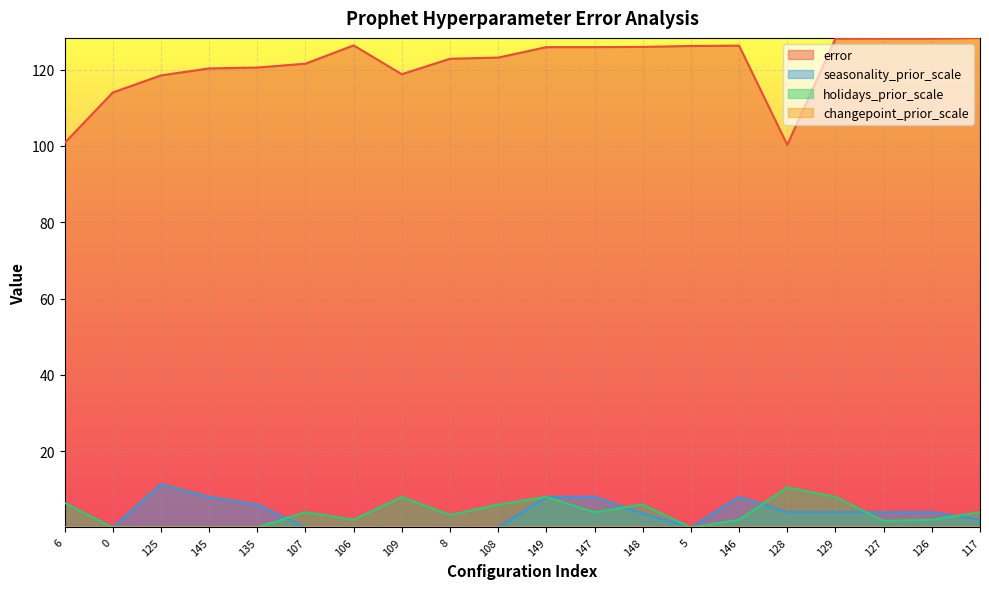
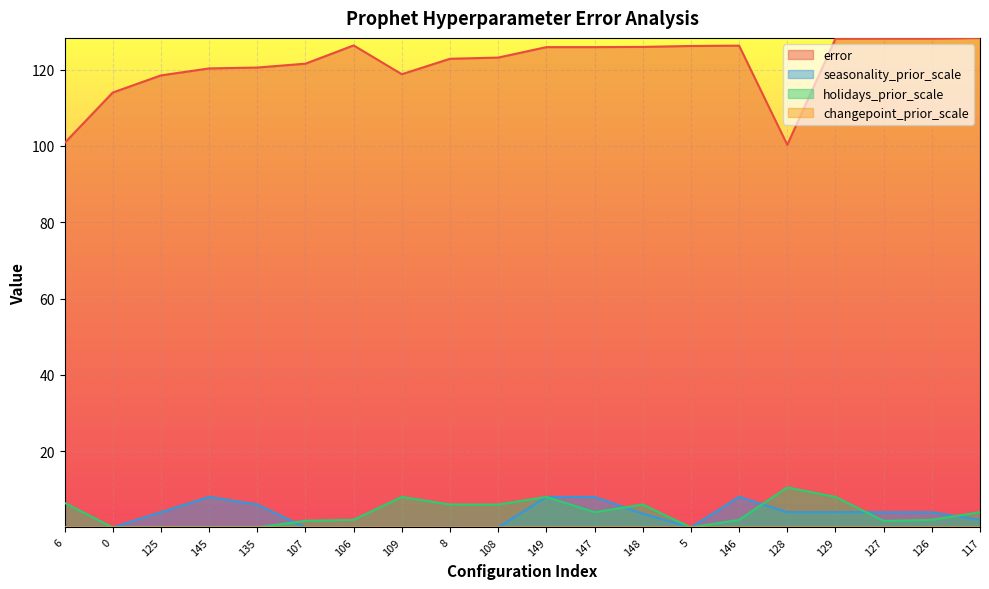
  {
    "error": {
      "6": 101,
      "0": 114,
      "125": 118,
      "145": 120,
      "135": 121,
      "107": 122,
      "106": 126,
      "109": 119,
      "8": 123,
      "108": 123,
      "149": 126,
      "147": 126,
      "148": 126,
      "5": 126,
      "146": 126,
      "128": 100,
      "129": 128,
      "127": 128,
      "126": 128,
      "117": 128
    },
    "seasonality_prior_scale": {
-     "125": 11,
+     "125": 4,
      "145": 8,
      "135": 6,
      "147": 8,
      "148": 4,
      "146": 8,
      "128": 4,
      "129": 4,
      "127": 4,
      "126": 4,
      "117": 2
    },
    "holidays_prior_scale": {
      "6": 6,
-     "107": 4,
+     "107": 2,
      "106": 2,
      "109": 8,
-     "8": 3,
+     "8": 6,
      "108": 6,
      "147": 4,
      "148": 6,
      "146": 2,
      "128": 11,
      "129": 8,
      "127": 2,
      "126": 2,
      "117": 4
    },
    "changepoint_prior_scale": {
      "149": 0,
      "147": 0,
      "148": 0,
      "146": 0,
      "128": 0,
      "129": 0,
      "127": 0,
      "126": 0,
      "117": 0
    }
  }
